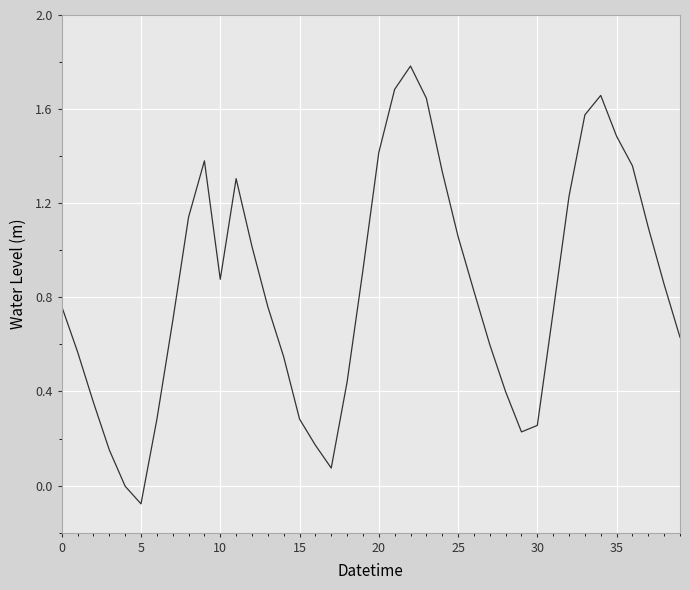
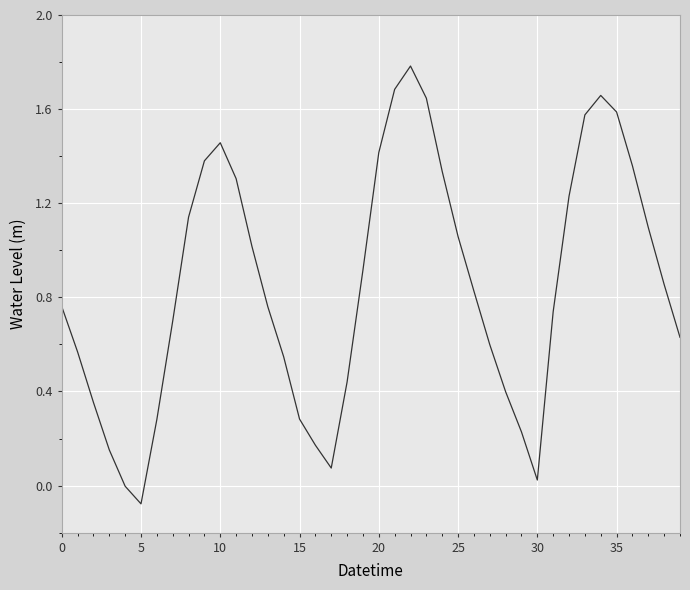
  {
    "0": 0.76,
    "5": -0.08,
-   "10": 0.88,
+   "10": 1.46,
    "15": 0.28,
    "20": 1.42,
    "25": 1.06,
-   "30": 0.26,
-   "35": 1.48
+   "30": 0.02,
+   "35": 1.59
  }
